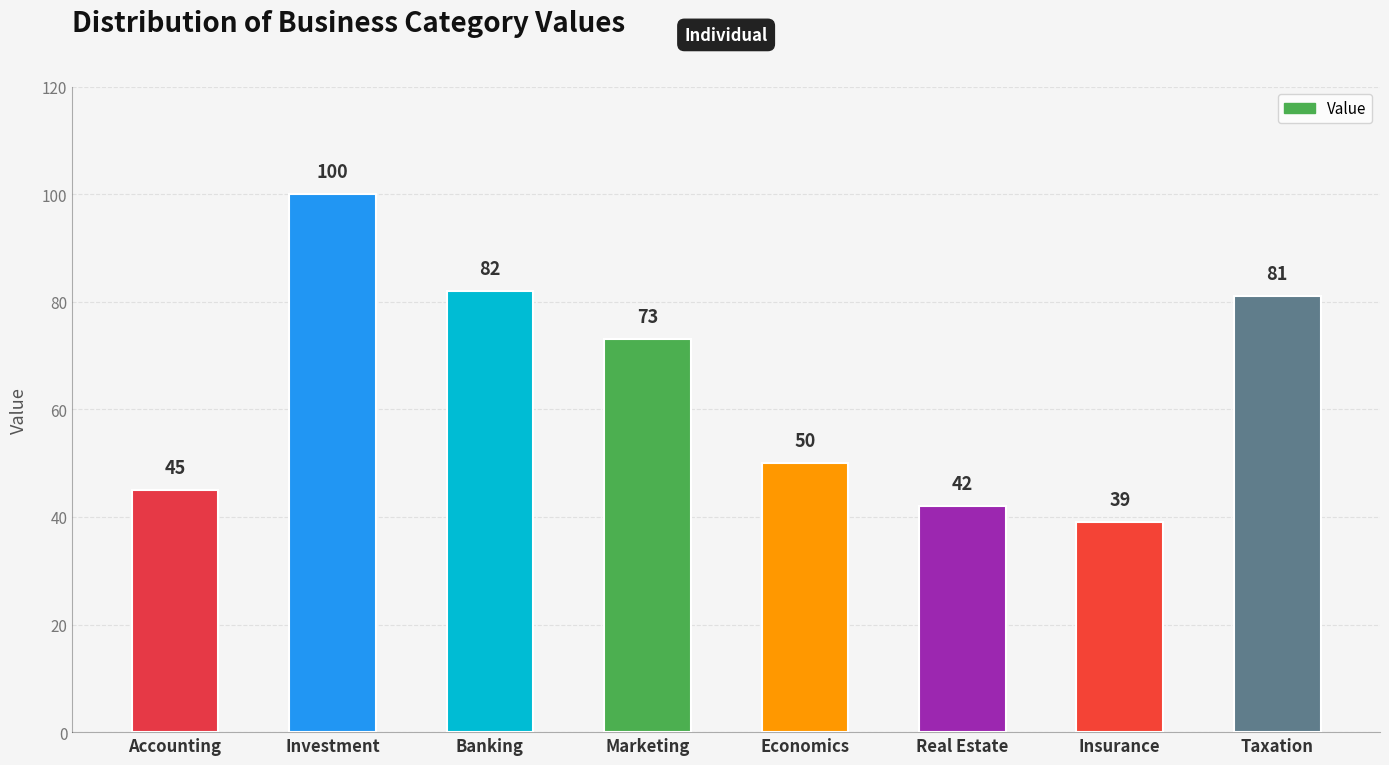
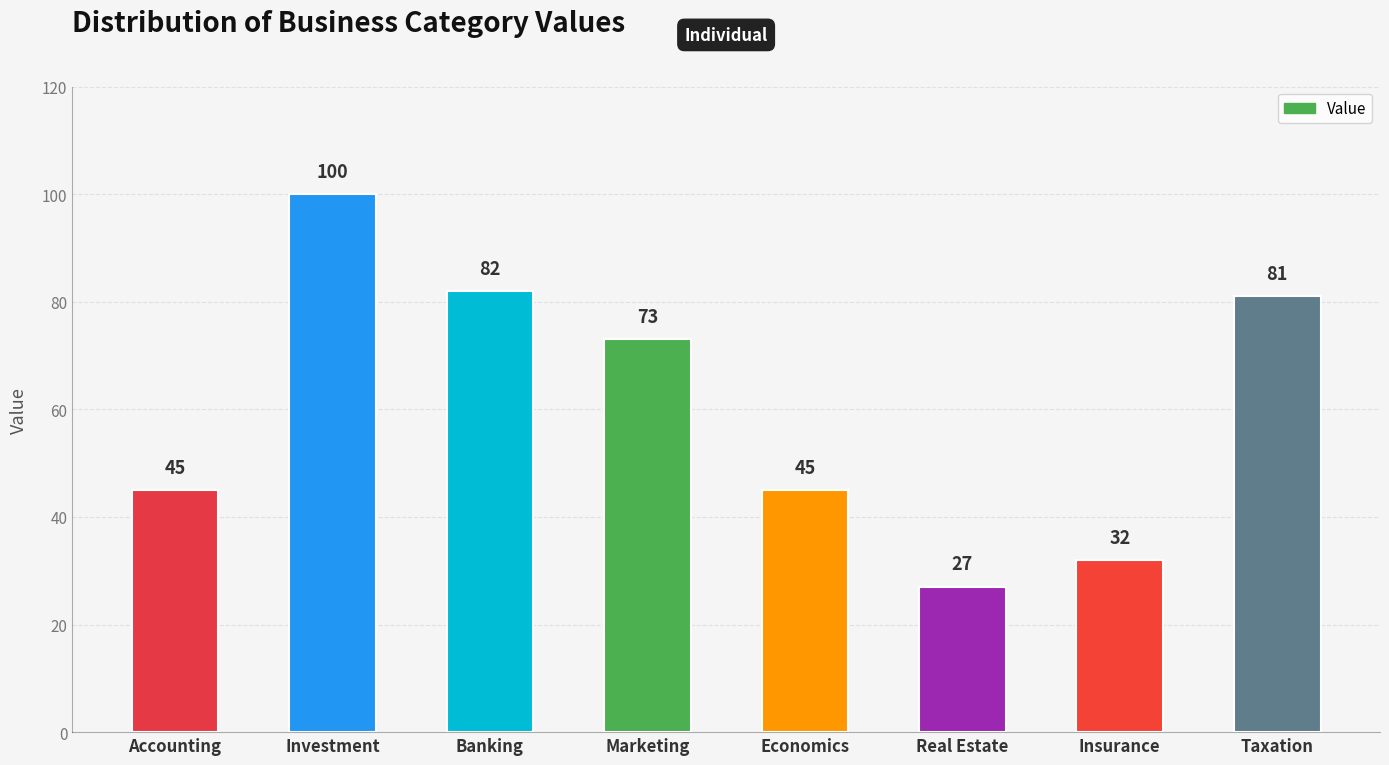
  {
    "Accounting": 45,
    "Investment": 100,
    "Banking": 82,
    "Marketing": 73,
-   "Economics": 50,
-   "Real Estate": 42,
-   "Insurance": 39,
+   "Economics": 45,
+   "Real Estate": 27,
+   "Insurance": 32,
    "Taxation": 81
  }
